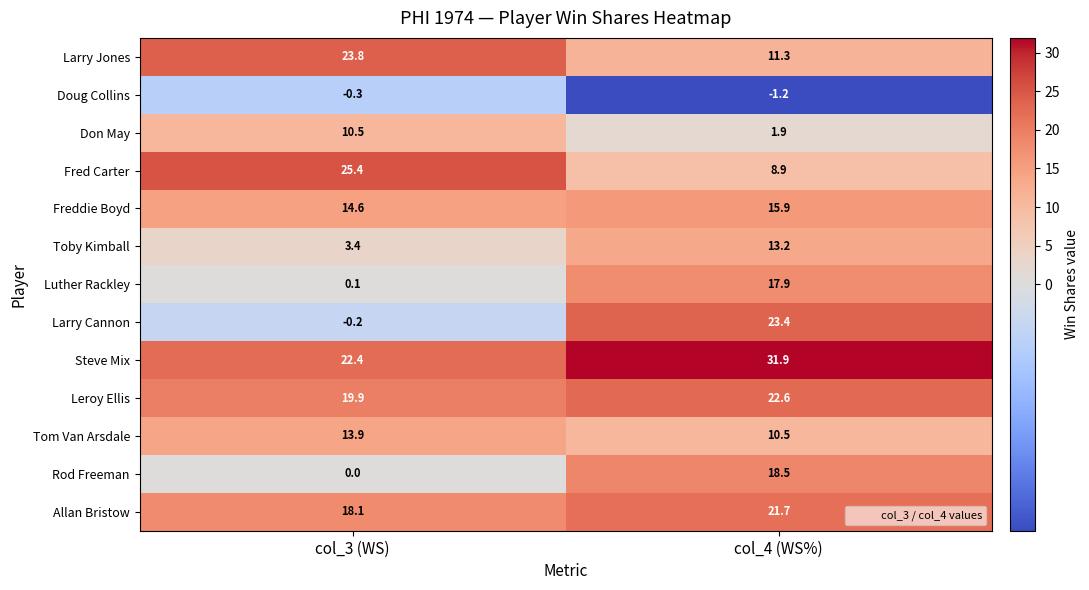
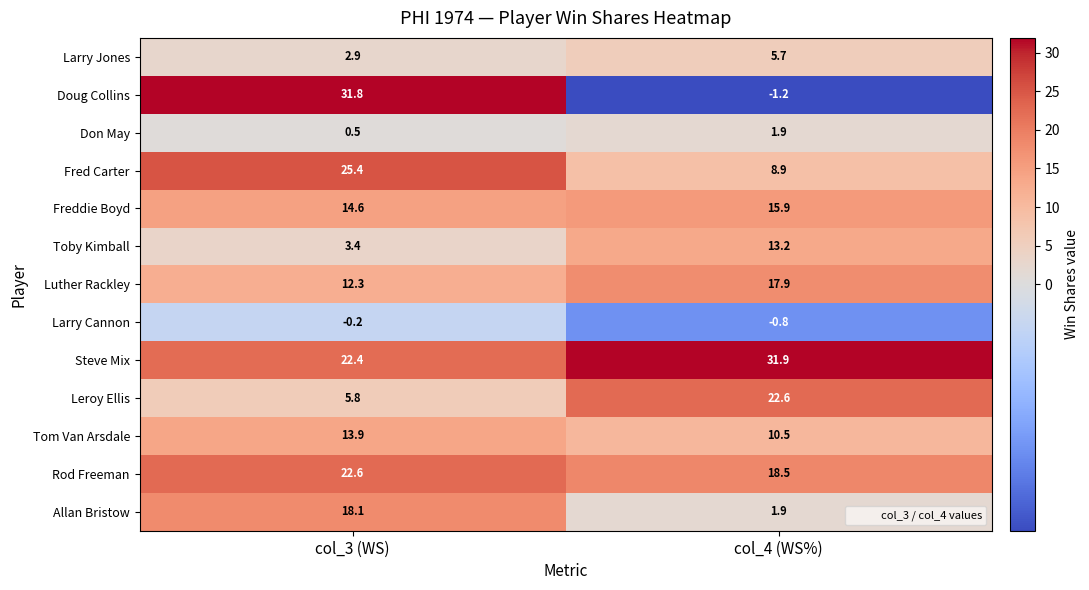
  {
    "Larry Jones": {
-     "col_3 (WS)": 23.8,
-     "col_4 (WS%)": 11.3
+     "col_3 (WS)": 2.9,
+     "col_4 (WS%)": 5.7
    },
    "Doug Collins": {
-     "col_3 (WS)": -0.3,
+     "col_3 (WS)": 31.8,
      "col_4 (WS%)": -1.2
    },
    "Don May": {
-     "col_3 (WS)": 10.5,
+     "col_3 (WS)": 0.5,
      "col_4 (WS%)": 1.9
    },
    "Fred Carter": {
      "col_3 (WS)": 25.4,
      "col_4 (WS%)": 8.9
    },
    "Freddie Boyd": {
      "col_3 (WS)": 14.6,
      "col_4 (WS%)": 15.9
    },
    "Toby Kimball": {
      "col_3 (WS)": 3.4,
      "col_4 (WS%)": 13.2
    },
    "Luther Rackley": {
-     "col_3 (WS)": 0.1,
+     "col_3 (WS)": 12.3,
      "col_4 (WS%)": 17.9
    },
    "Larry Cannon": {
      "col_3 (WS)": -0.2,
-     "col_4 (WS%)": 23.4
+     "col_4 (WS%)": -0.8
    },
    "Steve Mix": {
      "col_3 (WS)": 22.4,
      "col_4 (WS%)": 31.9
    },
    "Leroy Ellis": {
-     "col_3 (WS)": 19.9,
+     "col_3 (WS)": 5.8,
      "col_4 (WS%)": 22.6
    },
    "Tom Van Arsdale": {
      "col_3 (WS)": 13.9,
      "col_4 (WS%)": 10.5
    },
    "Rod Freeman": {
-     "col_3 (WS)": 0.0,
+     "col_3 (WS)": 22.6,
      "col_4 (WS%)": 18.5
    },
    "Allan Bristow": {
      "col_3 (WS)": 18.1,
-     "col_4 (WS%)": 21.7
+     "col_4 (WS%)": 1.9
    }
  }
